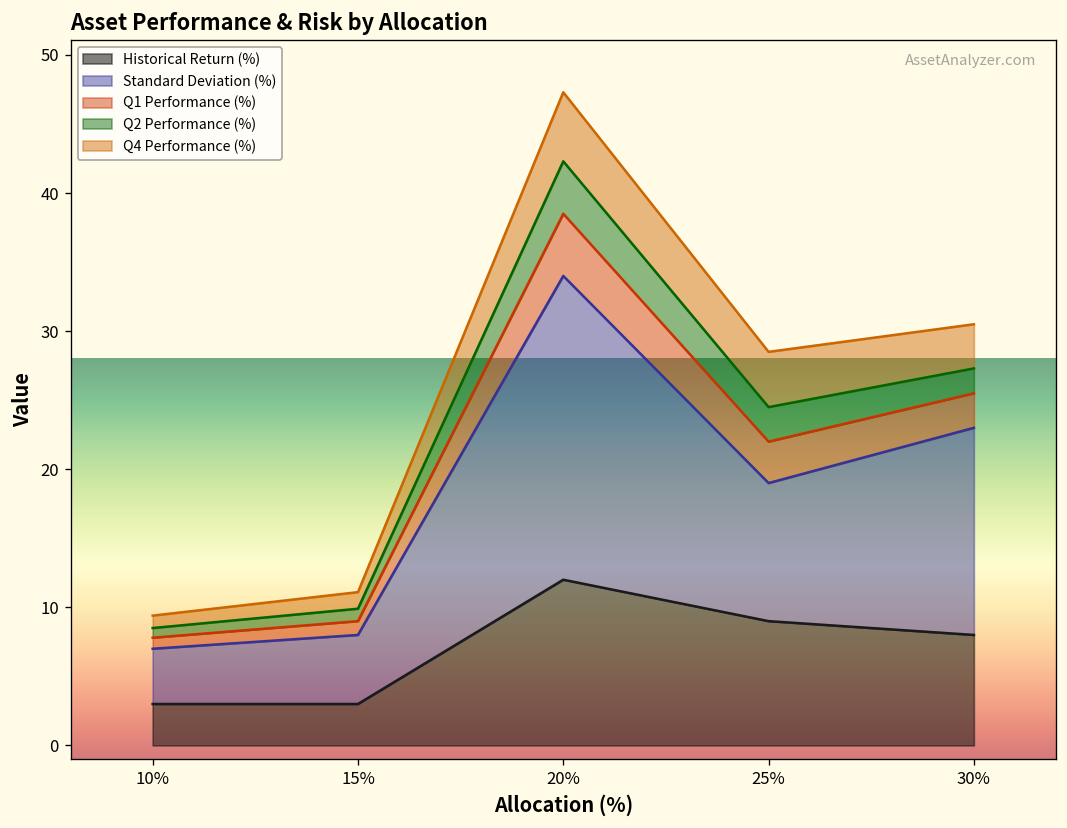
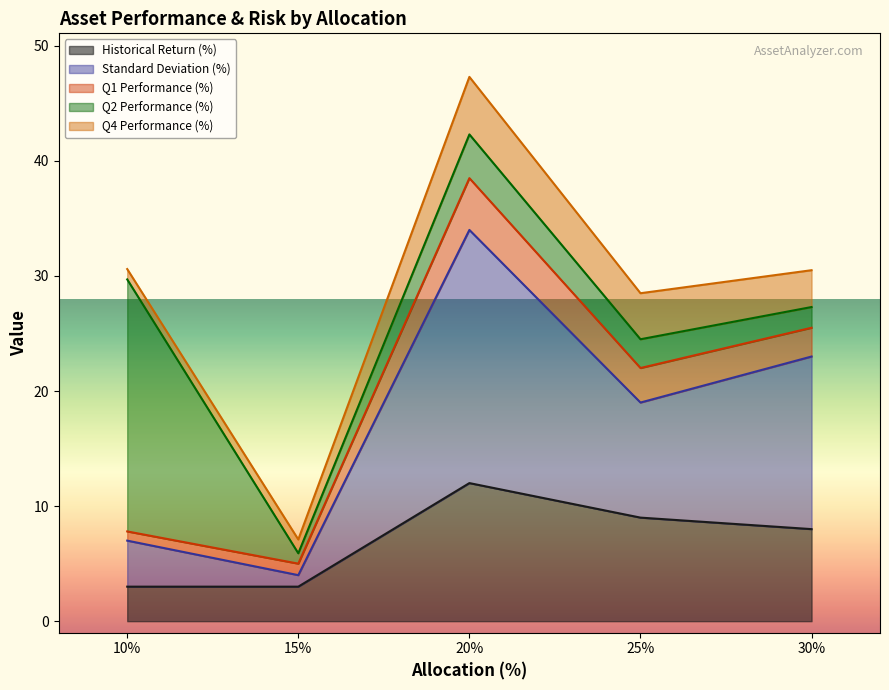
  {
    "Historical Return (%)": {
      "10%": 3.0,
      "15%": 3.0,
      "20%": 12.0,
      "25%": 9.0,
      "30%": 8.0
    },
    "Standard Deviation (%)": {
      "10%": 4,
-     "15%": 5,
+     "15%": 1,
      "20%": 22,
      "25%": 10,
      "30%": 15
    },
    "Q2 Performance (%)": {
-     "10%": 0.7,
+     "10%": 21.9,
      "15%": 0.9,
      "20%": 3.8,
      "25%": 2.5,
      "30%": 1.8
    }
  }
